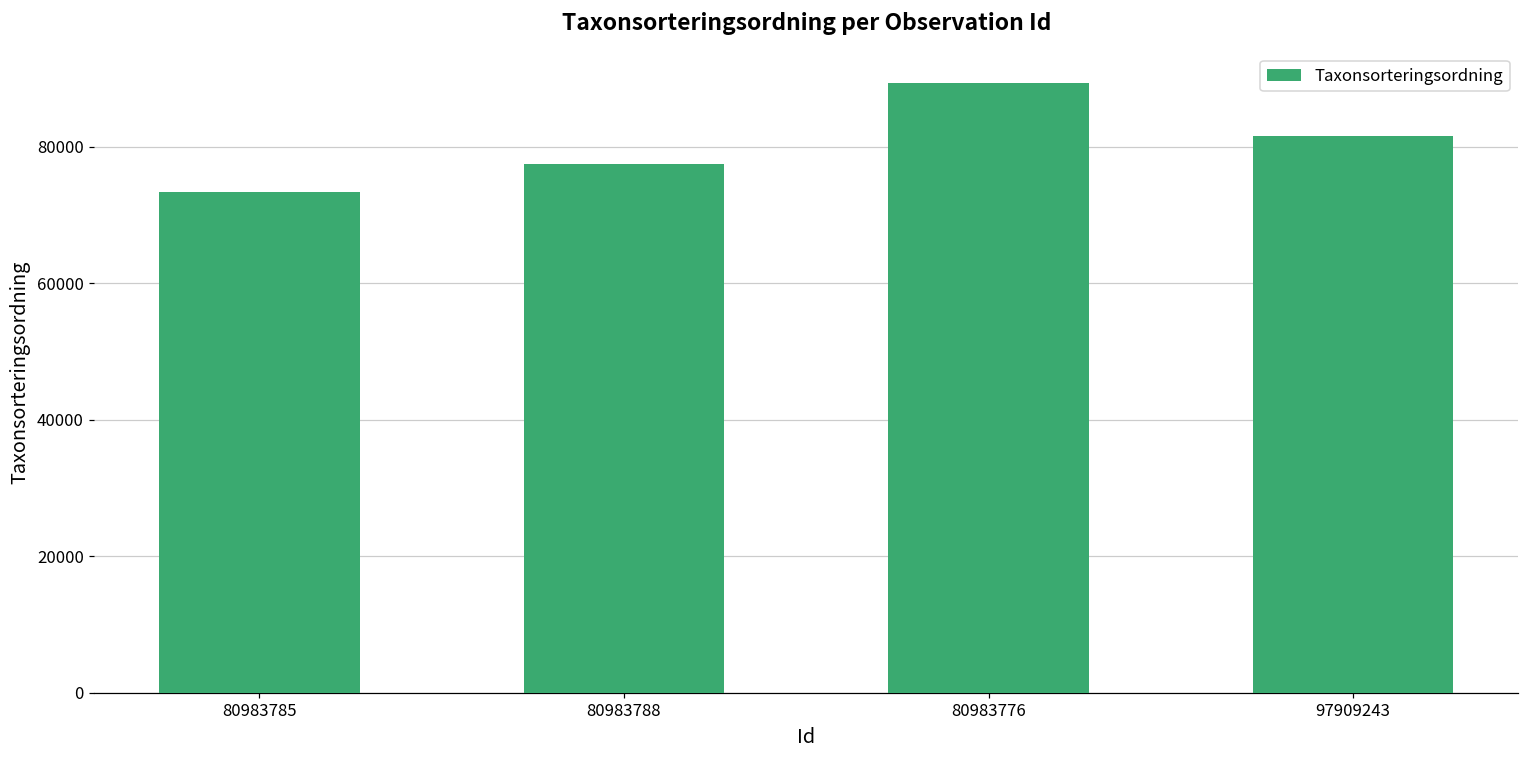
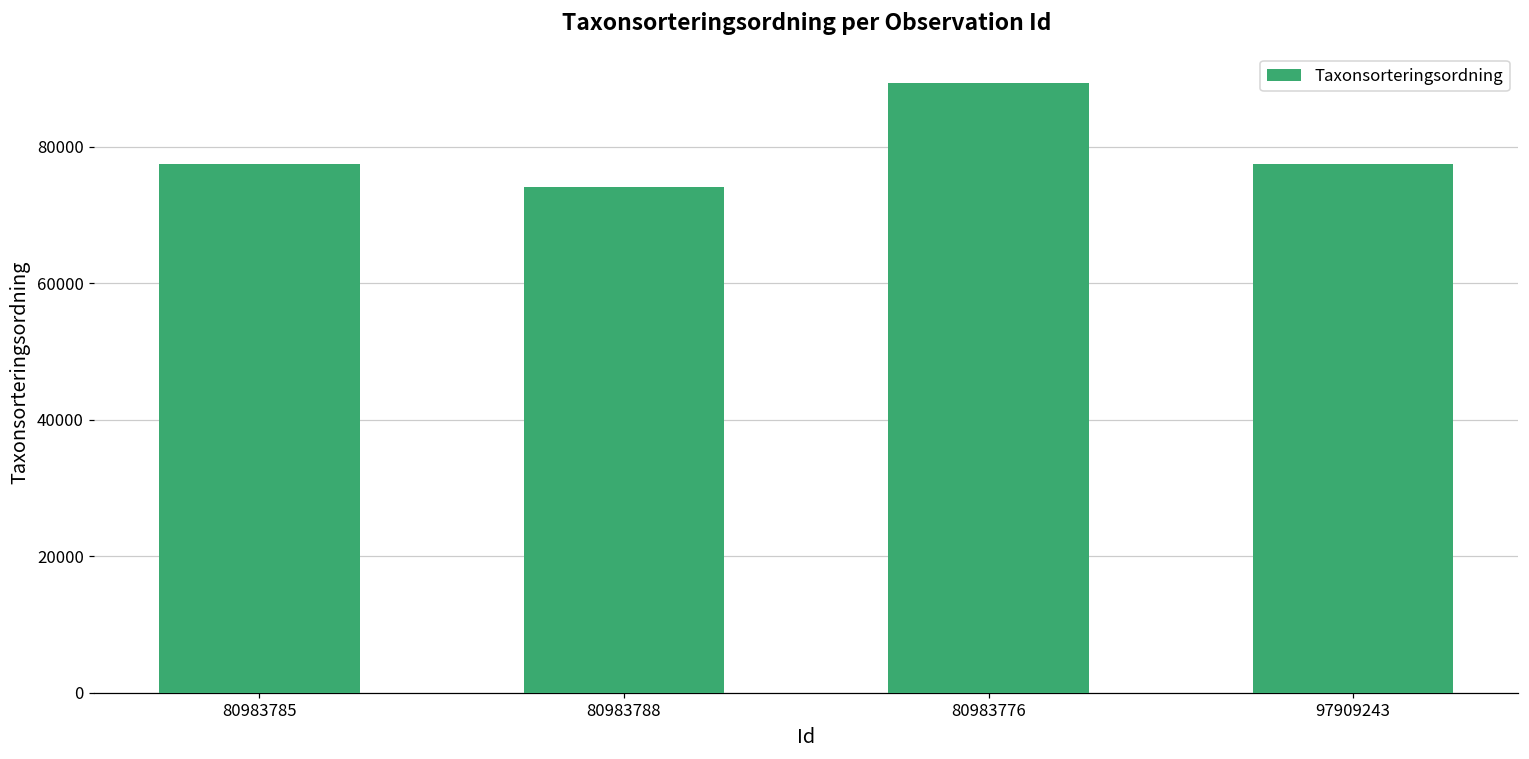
  {
-   "80983785": 73000,
-   "80983788": 78000,
+   "80983785": 78000,
+   "80983788": 74000,
    "80983776": 89000,
-   "97909243": 82000
+   "97909243": 78000
  }
